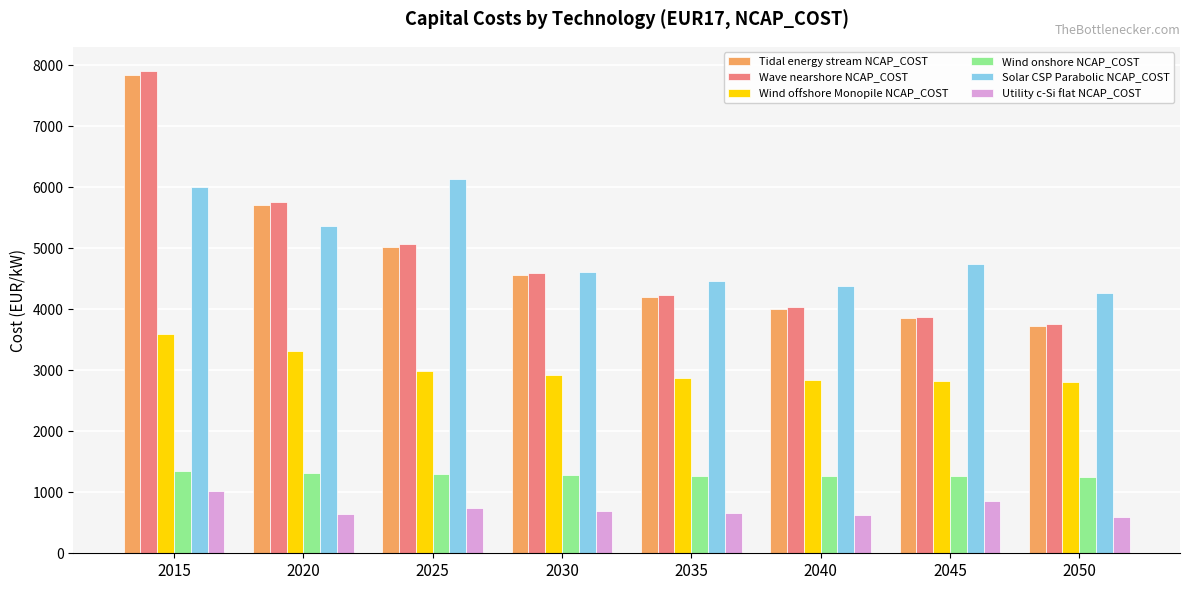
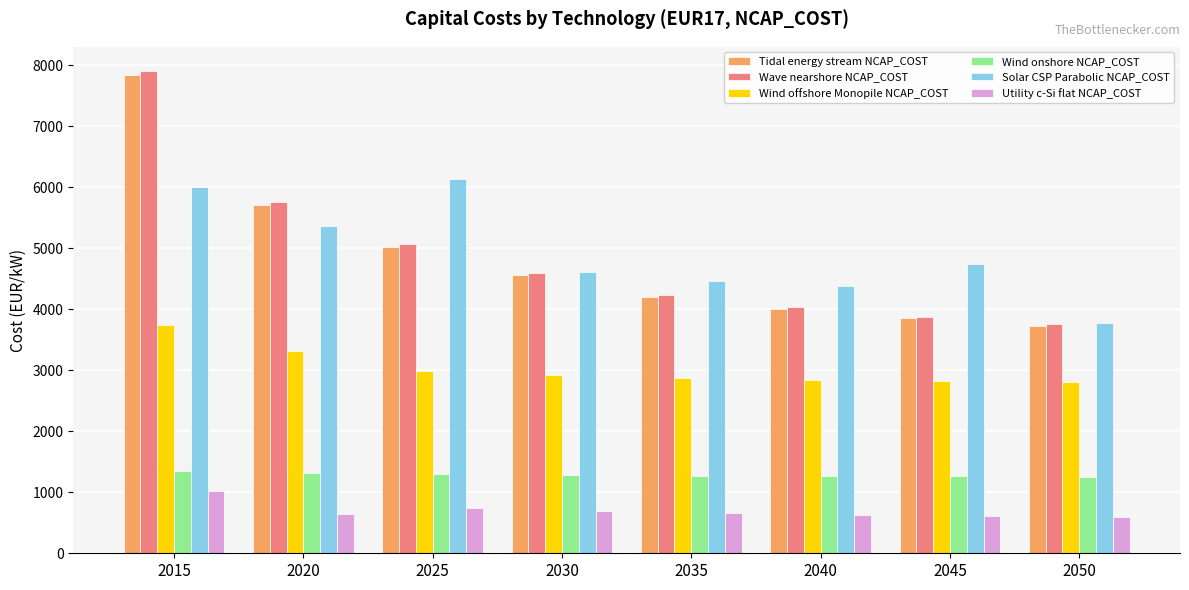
  {
    "Wind offshore Monopile NCAP_COST": {
-     "2015": 3600,
+     "2015": 3700,
      "2020": 3300,
      "2025": 3000,
      "2030": 2900,
      "2035": 2900,
      "2040": 2800,
      "2045": 2800,
      "2050": 2800
    },
    "Wind onshore NCAP_COST": {
      "2015": 1400,
      "2020": 1300,
      "2025": 1300,
      "2030": 1300,
      "2035": 1300,
      "2040": 1300,
      "2045": 1300,
      "2050": 1300
    },
    "Solar CSP Parabolic NCAP_COST": {
      "2015": 6000,
      "2020": 5400,
      "2025": 6100,
      "2030": 4600,
      "2035": 4500,
      "2040": 4400,
      "2045": 4700,
-     "2050": 4300
+     "2050": 3800
    },
    "Utility c-Si flat NCAP_COST": {
      "2015": 1000,
      "2020": 600,
      "2025": 800,
      "2030": 700,
      "2035": 700,
      "2040": 600,
-     "2045": 900,
+     "2045": 600,
      "2050": 600
    }
  }
